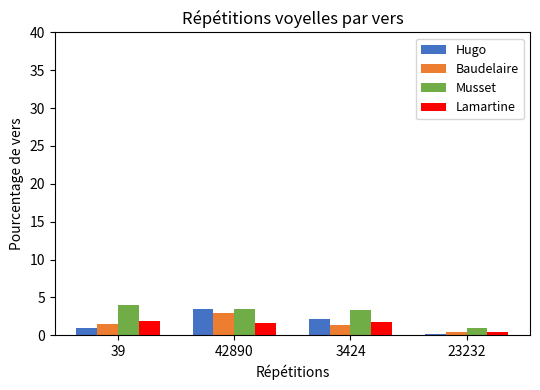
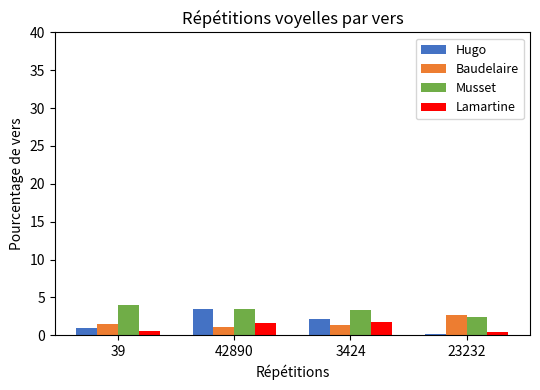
  {
    "Hugo": {
      "39": 1,
      "42890": 3,
      "3424": 2
    },
    "Baudelaire": {
      "39": 1,
-     "42890": 3,
+     "42890": 1,
      "3424": 1,
-     "23232": 0
+     "23232": 3
    },
    "Musset": {
      "39": 4,
      "42890": 3,
      "3424": 3,
-     "23232": 1
+     "23232": 2
    },
    "Lamartine": {
-     "39": 2,
+     "39": 1,
      "42890": 2,
      "3424": 2,
      "23232": 0
    }
  }
